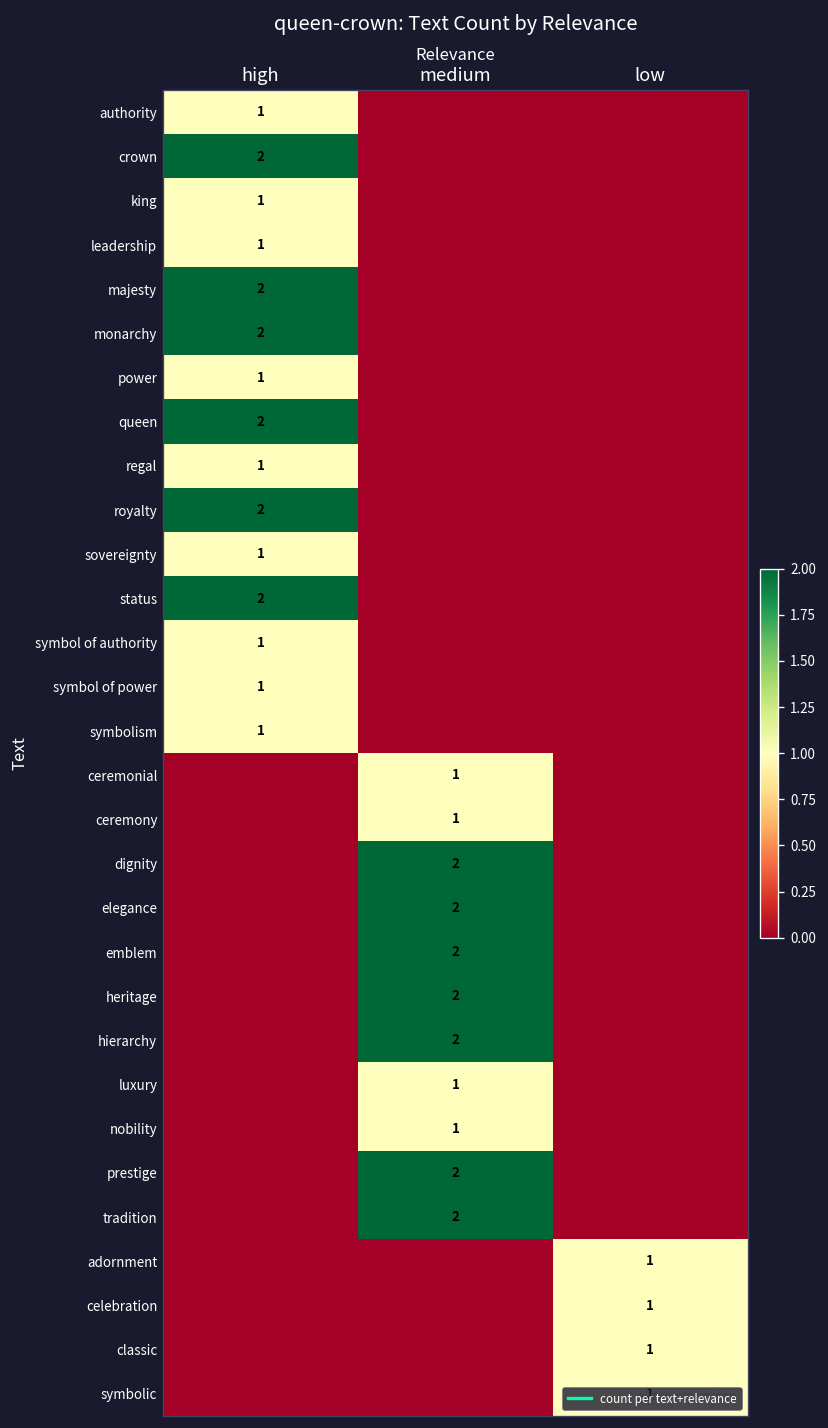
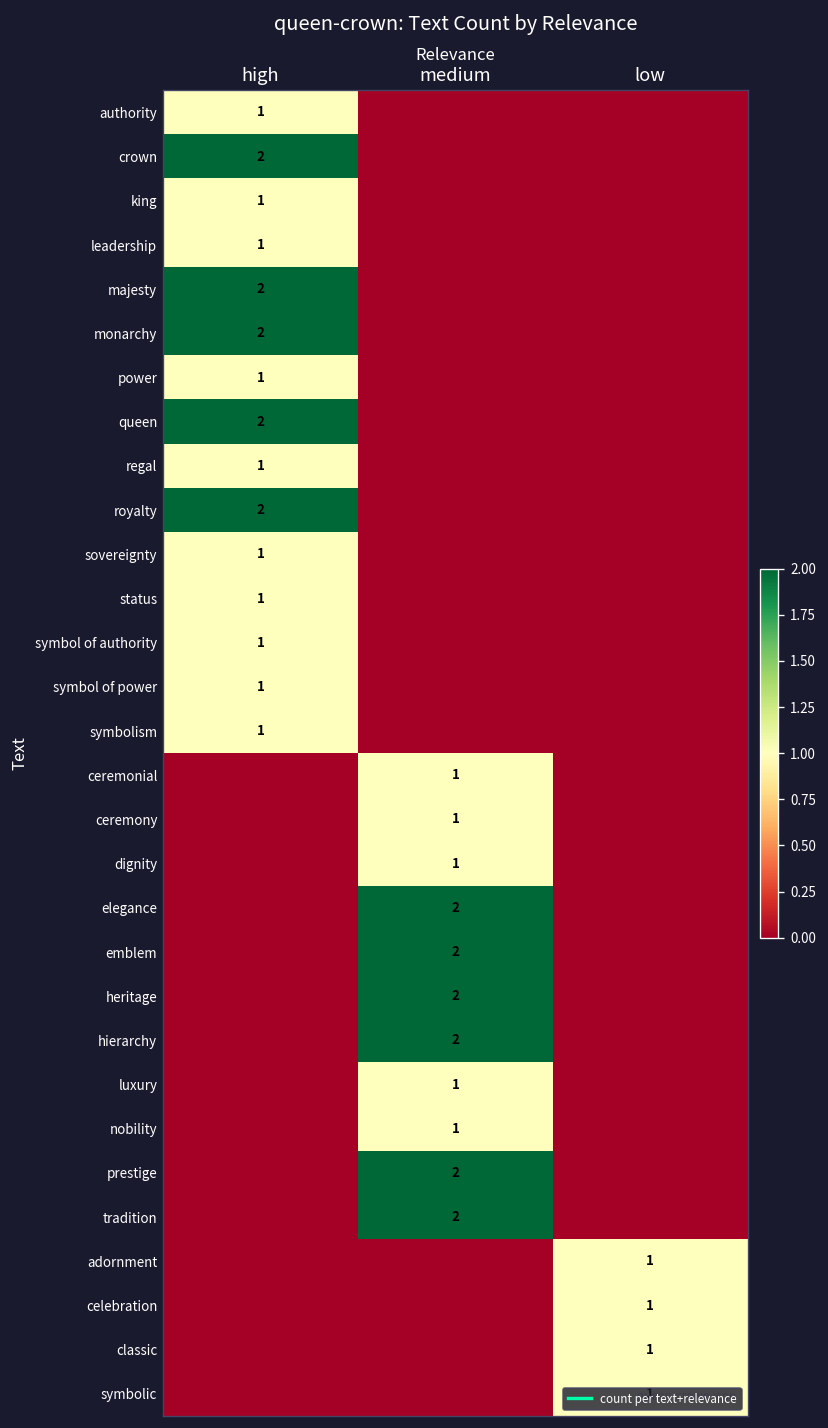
  {
    "authority": {
      "high": 1
    },
    "crown": {
      "high": 2
    },
    "king": {
      "high": 1
    },
    "leadership": {
      "high": 1
    },
    "majesty": {
      "high": 2
    },
    "monarchy": {
      "high": 2
    },
    "power": {
      "high": 1
    },
    "queen": {
      "high": 2
    },
    "regal": {
      "high": 1
    },
    "royalty": {
      "high": 2
    },
    "sovereignty": {
      "high": 1
    },
    "status": {
-     "high": 2
+     "high": 1
    },
    "symbol of authority": {
      "high": 1
    },
    "symbol of power": {
      "high": 1
    },
    "symbolism": {
      "high": 1
    },
    "ceremonial": {
      "medium": 1
    },
    "ceremony": {
      "medium": 1
    },
    "dignity": {
-     "medium": 2
+     "medium": 1
    },
    "elegance": {
      "medium": 2
    },
    "emblem": {
      "medium": 2
    },
    "heritage": {
      "medium": 2
    },
    "hierarchy": {
      "medium": 2
    },
    "luxury": {
      "medium": 1
    },
    "nobility": {
      "medium": 1
    },
    "prestige": {
      "medium": 2
    },
    "tradition": {
      "medium": 2
    },
    "adornment": {
      "low": 1
    },
    "celebration": {
      "low": 1
    },
    "classic": {
      "low": 1
    }
  }
